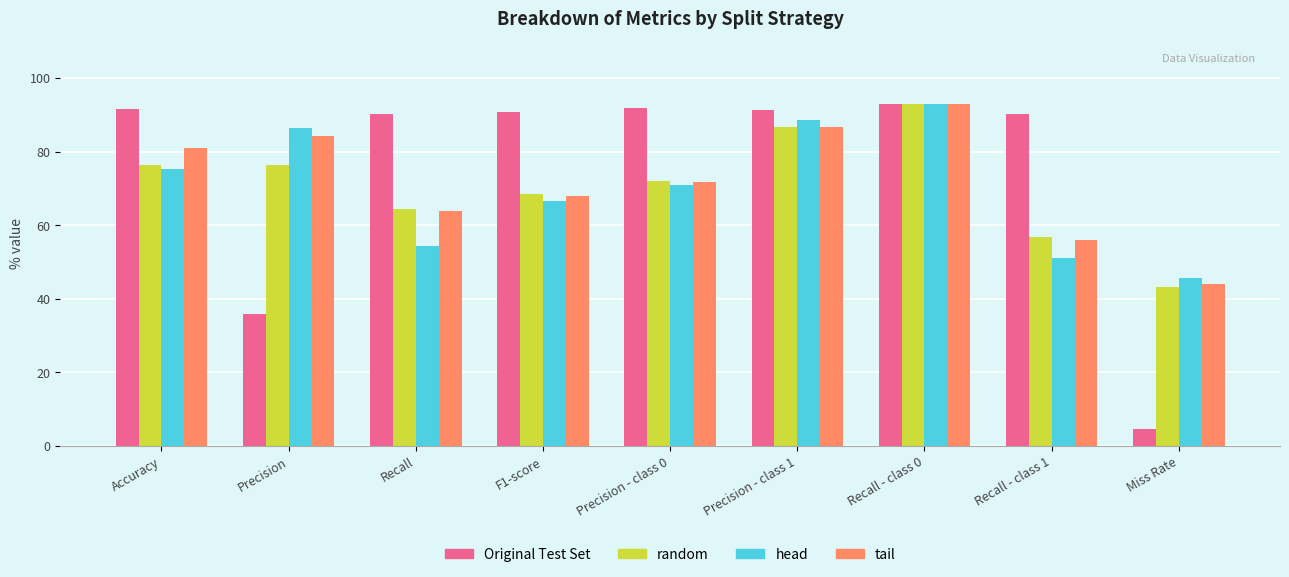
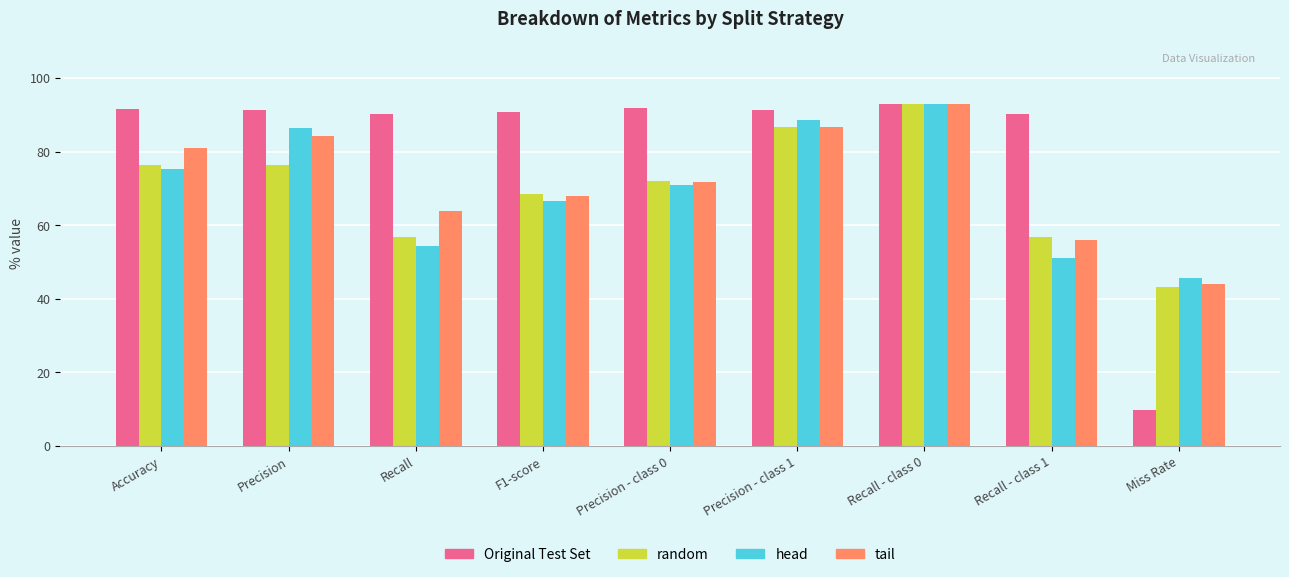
  {
    "Original Test Set": {
      "Accuracy": 92,
-     "Precision": 36,
+     "Precision": 91,
      "Recall": 90,
      "F1-score": 91,
      "Precision - class 0": 92,
      "Precision - class 1": 91,
      "Recall - class 0": 93,
      "Recall - class 1": 90,
-     "Miss Rate": 5
+     "Miss Rate": 10
    },
    "random": {
      "Accuracy": 76,
      "Precision": 76,
-     "Recall": 65,
+     "Recall": 57,
      "F1-score": 69,
      "Precision - class 0": 72,
      "Precision - class 1": 87,
      "Recall - class 0": 93,
      "Recall - class 1": 57,
      "Miss Rate": 43
    },
    "head": {
      "Accuracy": 75,
      "Precision": 86,
      "Recall": 54,
      "F1-score": 67,
      "Precision - class 0": 71,
      "Precision - class 1": 89,
      "Recall - class 0": 93,
      "Recall - class 1": 51,
      "Miss Rate": 46
    },
    "tail": {
      "Accuracy": 81,
      "Precision": 84,
      "Recall": 64,
      "F1-score": 68,
      "Precision - class 0": 72,
      "Precision - class 1": 87,
      "Recall - class 0": 93,
      "Recall - class 1": 56,
      "Miss Rate": 44
    }
  }
